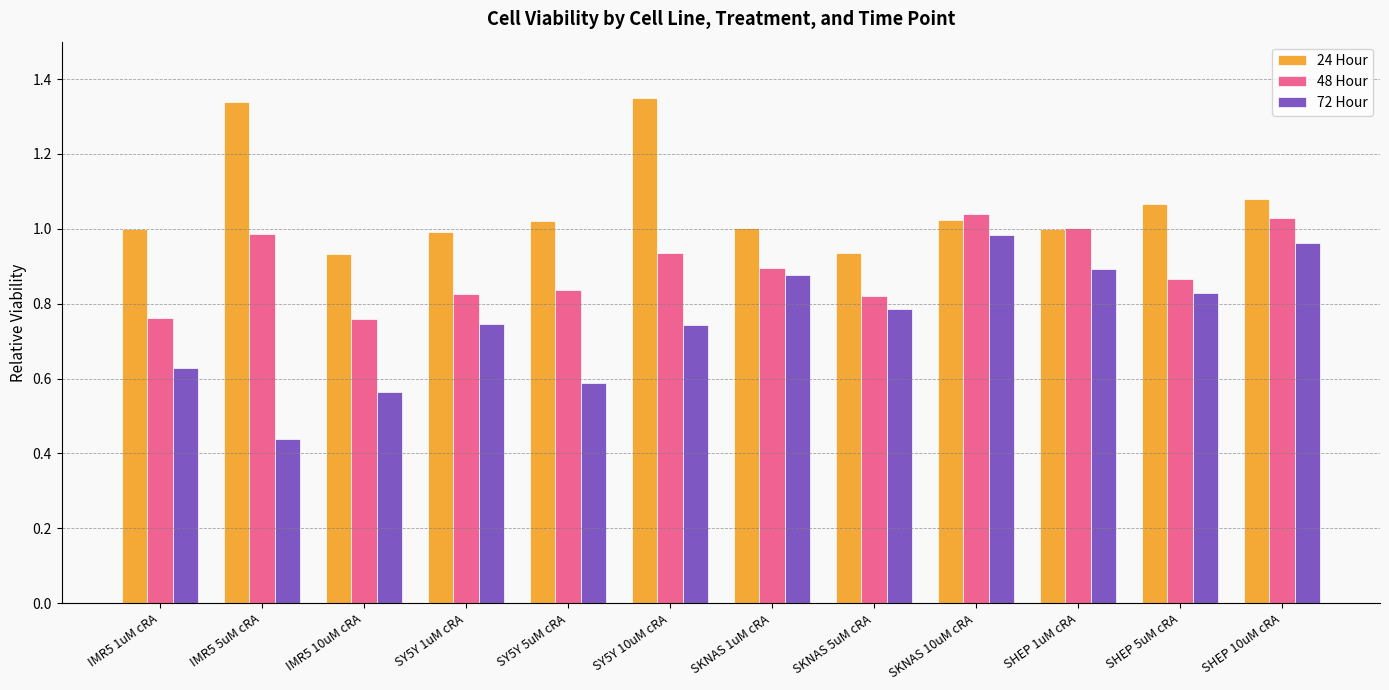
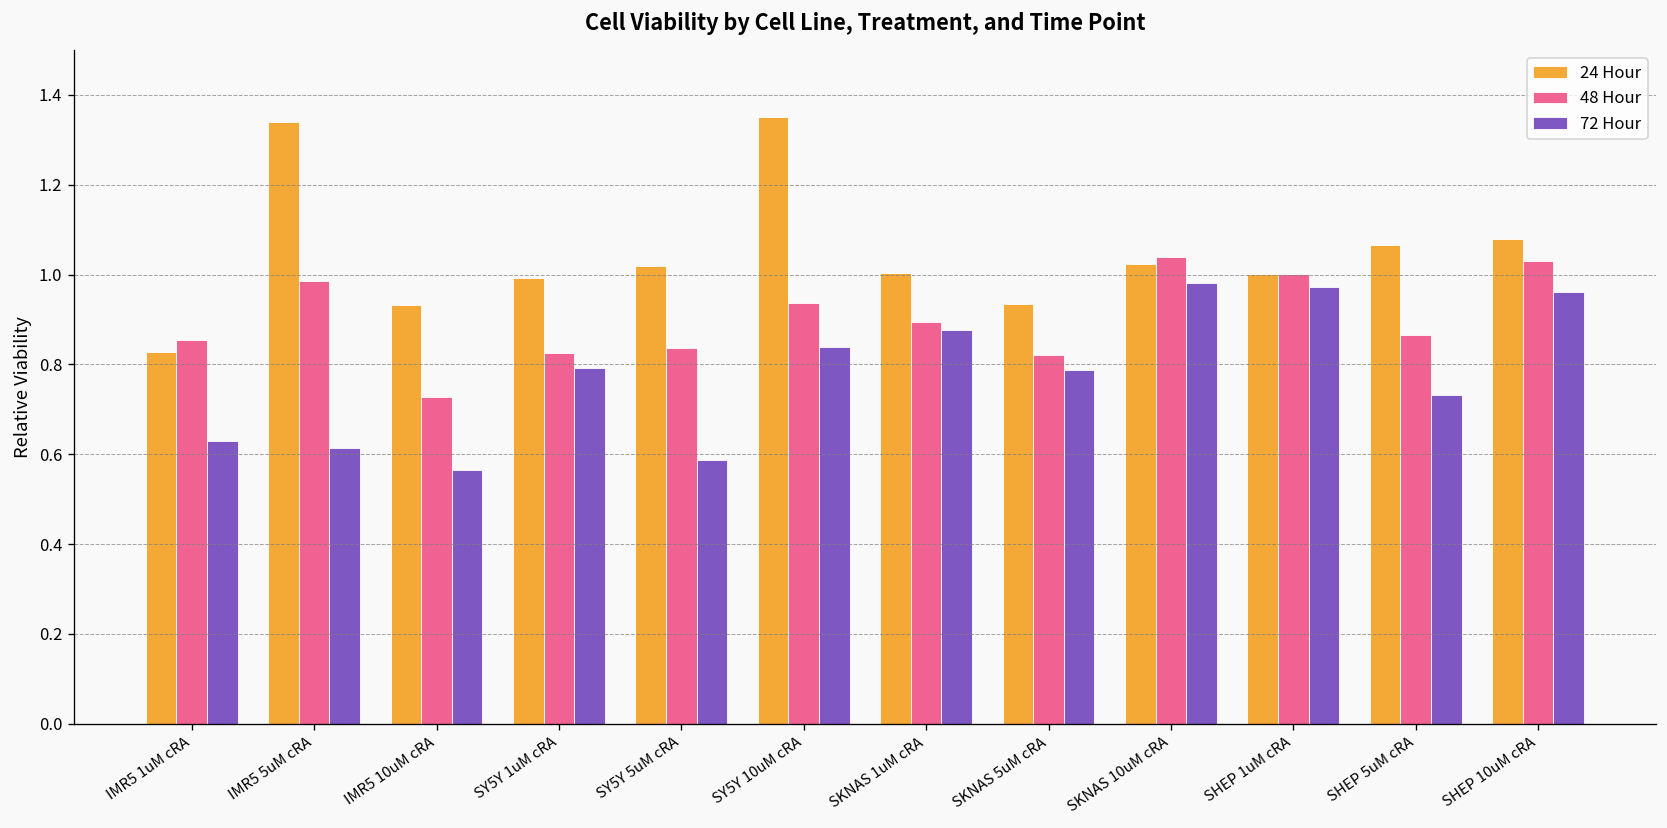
  {
    "24 Hour": {
-     "IMR5 1uM cRA": 1.00,
+     "IMR5 1uM cRA": 0.83,
      "IMR5 5uM cRA": 1.34,
      "IMR5 10uM cRA": 0.93,
      "SY5Y 1uM cRA": 0.99,
      "SY5Y 5uM cRA": 1.02,
      "SY5Y 10uM cRA": 1.35,
      "SKNAS 1uM cRA": 1.00,
      "SKNAS 5uM cRA": 0.93,
      "SKNAS 10uM cRA": 1.02,
      "SHEP 1uM cRA": 1.00,
      "SHEP 5uM cRA": 1.07,
      "SHEP 10uM cRA": 1.08
    },
    "48 Hour": {
-     "IMR5 1uM cRA": 0.76,
+     "IMR5 1uM cRA": 0.85,
      "IMR5 5uM cRA": 0.99,
-     "IMR5 10uM cRA": 0.76,
+     "IMR5 10uM cRA": 0.73,
      "SY5Y 1uM cRA": 0.82,
      "SY5Y 5uM cRA": 0.84,
      "SY5Y 10uM cRA": 0.94,
      "SKNAS 1uM cRA": 0.89,
      "SKNAS 5uM cRA": 0.82,
      "SKNAS 10uM cRA": 1.04,
      "SHEP 1uM cRA": 1.00,
      "SHEP 5uM cRA": 0.87,
      "SHEP 10uM cRA": 1.03
    },
    "72 Hour": {
      "IMR5 1uM cRA": 0.63,
-     "IMR5 5uM cRA": 0.44,
+     "IMR5 5uM cRA": 0.61,
      "IMR5 10uM cRA": 0.56,
-     "SY5Y 1uM cRA": 0.75,
+     "SY5Y 1uM cRA": 0.79,
      "SY5Y 5uM cRA": 0.59,
-     "SY5Y 10uM cRA": 0.74,
+     "SY5Y 10uM cRA": 0.84,
      "SKNAS 1uM cRA": 0.88,
      "SKNAS 5uM cRA": 0.79,
      "SKNAS 10uM cRA": 0.98,
-     "SHEP 1uM cRA": 0.89,
-     "SHEP 5uM cRA": 0.83,
+     "SHEP 1uM cRA": 0.97,
+     "SHEP 5uM cRA": 0.73,
      "SHEP 10uM cRA": 0.96
    }
  }
